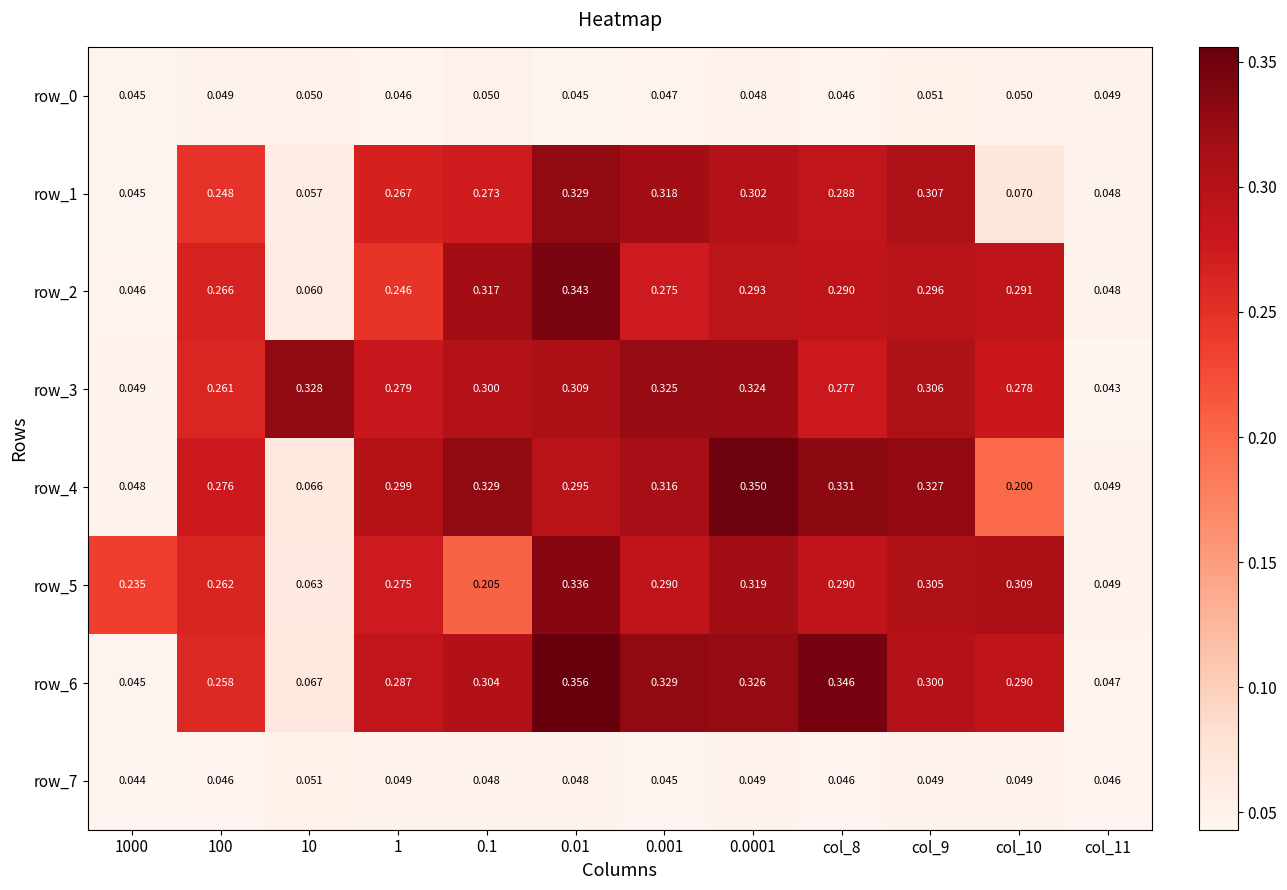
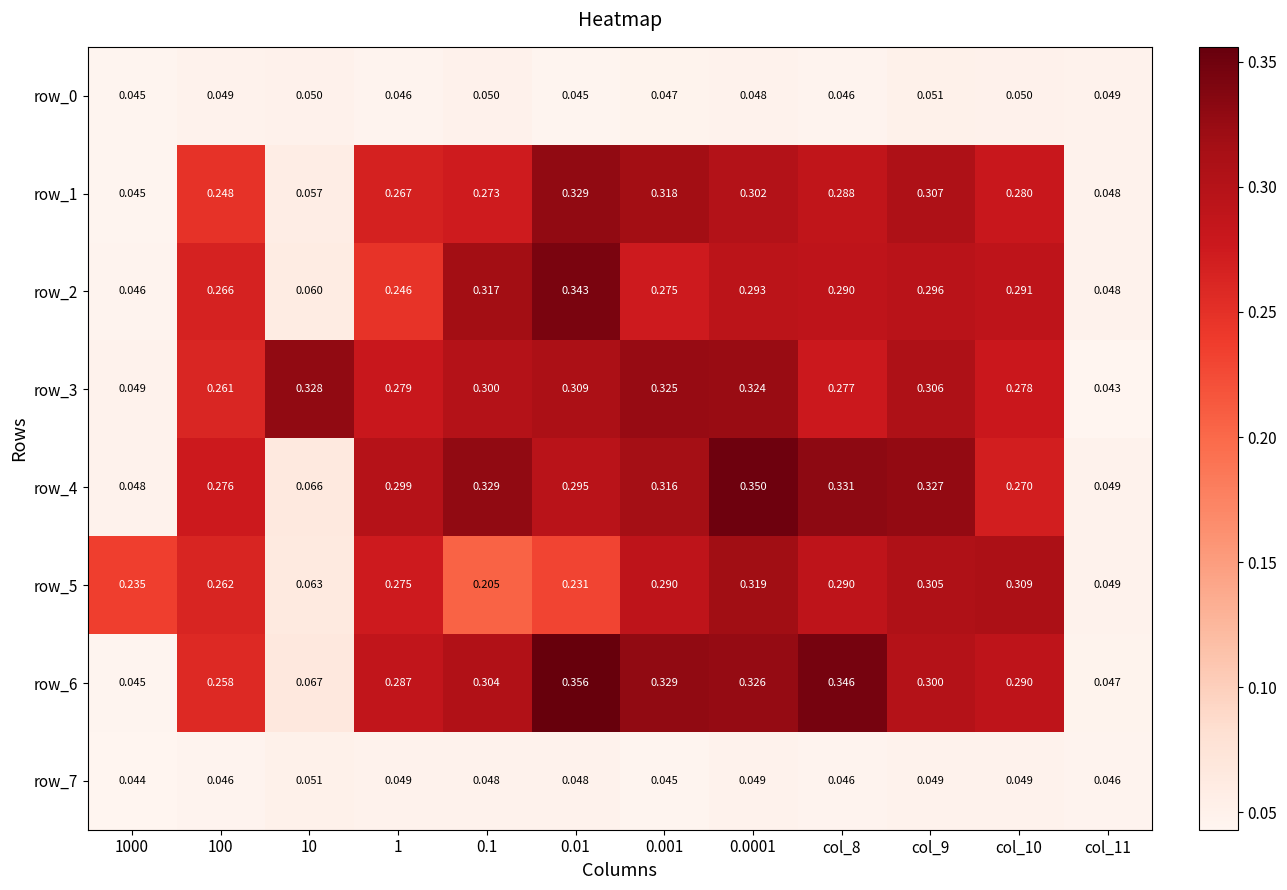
  {
    "row_0": {
      "1000": 0.045,
      "100": 0.049,
      "10": 0.050,
      "1": 0.046,
      "0.1": 0.050,
      "0.01": 0.045,
      "0.001": 0.047,
      "0.0001": 0.048,
      "col_8": 0.046,
      "col_9": 0.051,
      "col_10": 0.050,
      "col_11": 0.049
    },
    "row_1": {
      "1000": 0.045,
      "100": 0.248,
      "10": 0.057,
      "1": 0.267,
      "0.1": 0.273,
      "0.01": 0.329,
      "0.001": 0.318,
      "0.0001": 0.302,
      "col_8": 0.288,
      "col_9": 0.307,
-     "col_10": 0.070,
+     "col_10": 0.280,
      "col_11": 0.048
    },
    "row_2": {
      "1000": 0.046,
      "100": 0.266,
      "10": 0.060,
      "1": 0.246,
      "0.1": 0.317,
      "0.01": 0.343,
      "0.001": 0.275,
      "0.0001": 0.293,
      "col_8": 0.290,
      "col_9": 0.296,
      "col_10": 0.291,
      "col_11": 0.048
    },
    "row_3": {
      "1000": 0.049,
      "100": 0.261,
      "10": 0.328,
      "1": 0.279,
      "0.1": 0.300,
      "0.01": 0.309,
      "0.001": 0.325,
      "0.0001": 0.324,
      "col_8": 0.277,
      "col_9": 0.306,
      "col_10": 0.278,
      "col_11": 0.043
    },
    "row_4": {
      "1000": 0.048,
      "100": 0.276,
      "10": 0.066,
      "1": 0.299,
      "0.1": 0.329,
      "0.01": 0.295,
      "0.001": 0.316,
      "0.0001": 0.350,
      "col_8": 0.331,
      "col_9": 0.327,
-     "col_10": 0.200,
+     "col_10": 0.270,
      "col_11": 0.049
    },
    "row_5": {
      "1000": 0.235,
      "100": 0.262,
      "10": 0.063,
      "1": 0.275,
      "0.1": 0.205,
-     "0.01": 0.336,
+     "0.01": 0.231,
      "0.001": 0.290,
      "0.0001": 0.319,
      "col_8": 0.290,
      "col_9": 0.305,
      "col_10": 0.309,
      "col_11": 0.049
    },
    "row_6": {
      "1000": 0.045,
      "100": 0.258,
      "10": 0.067,
      "1": 0.287,
      "0.1": 0.304,
      "0.01": 0.356,
      "0.001": 0.329,
      "0.0001": 0.326,
      "col_8": 0.346,
      "col_9": 0.300,
      "col_10": 0.290,
      "col_11": 0.047
    },
    "row_7": {
      "1000": 0.044,
      "100": 0.046,
      "10": 0.051,
      "1": 0.049,
      "0.1": 0.048,
      "0.01": 0.048,
      "0.001": 0.045,
      "0.0001": 0.049,
      "col_8": 0.046,
      "col_9": 0.049,
      "col_10": 0.049,
      "col_11": 0.046
    }
  }
